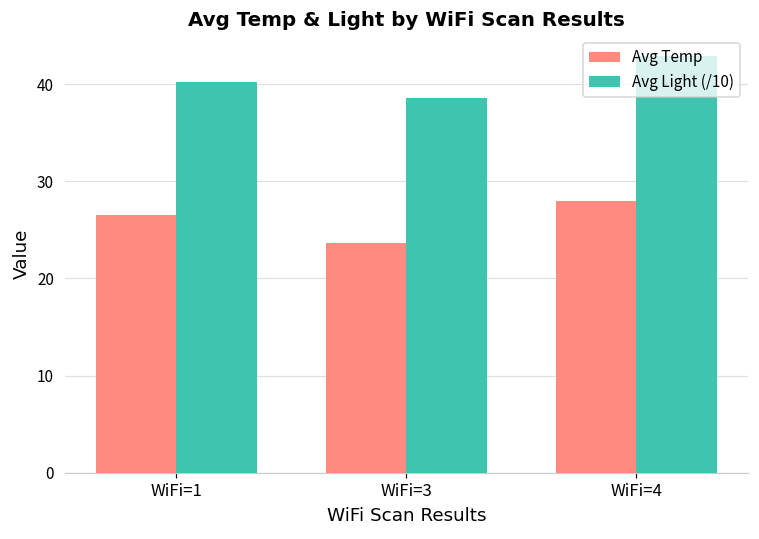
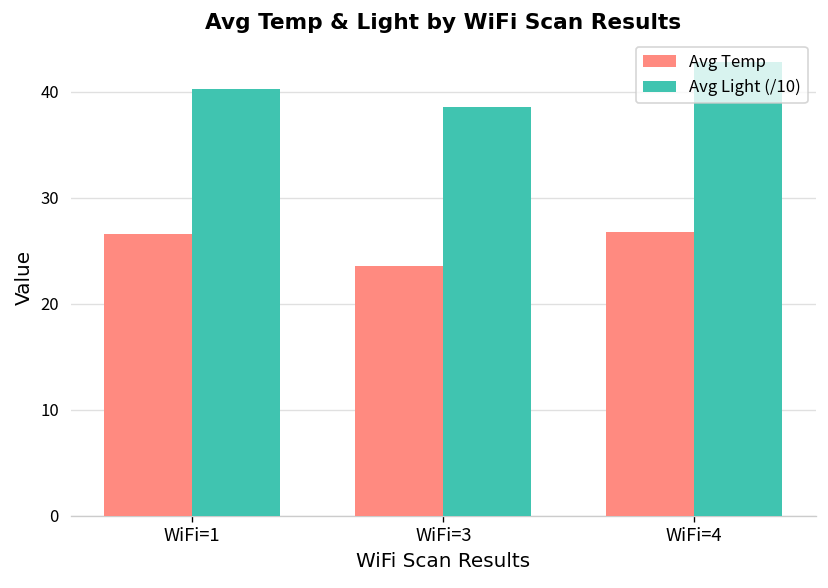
  {
    "Avg Temp": {
      "WiFi=1": 27,
      "WiFi=3": 24,
-     "WiFi=4": 28
+     "WiFi=4": 27
    },
    "Avg Light (/10)": {
      "WiFi=1": 40,
      "WiFi=3": 39
    }
  }
